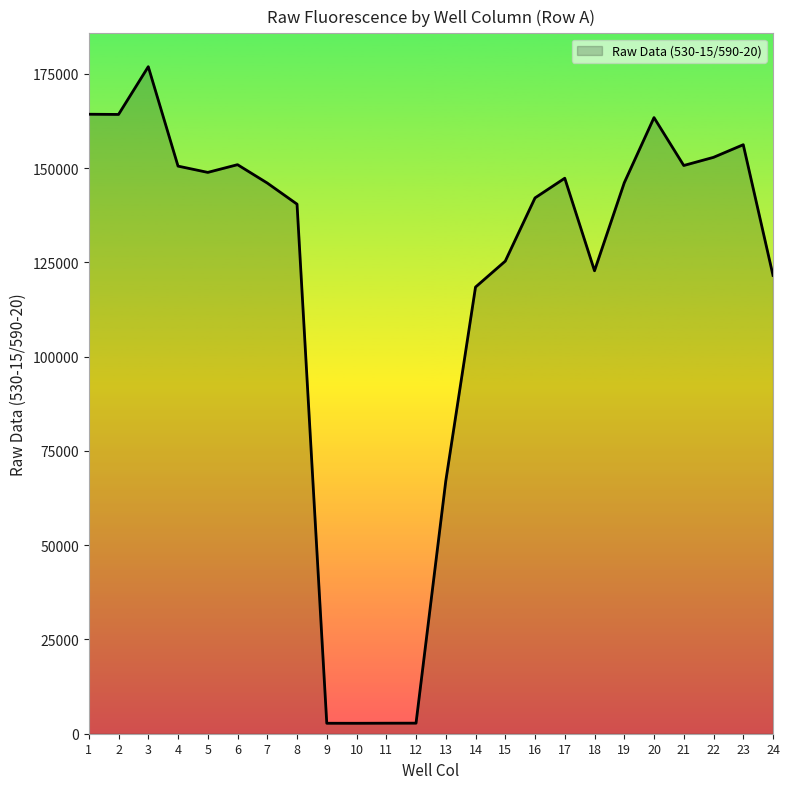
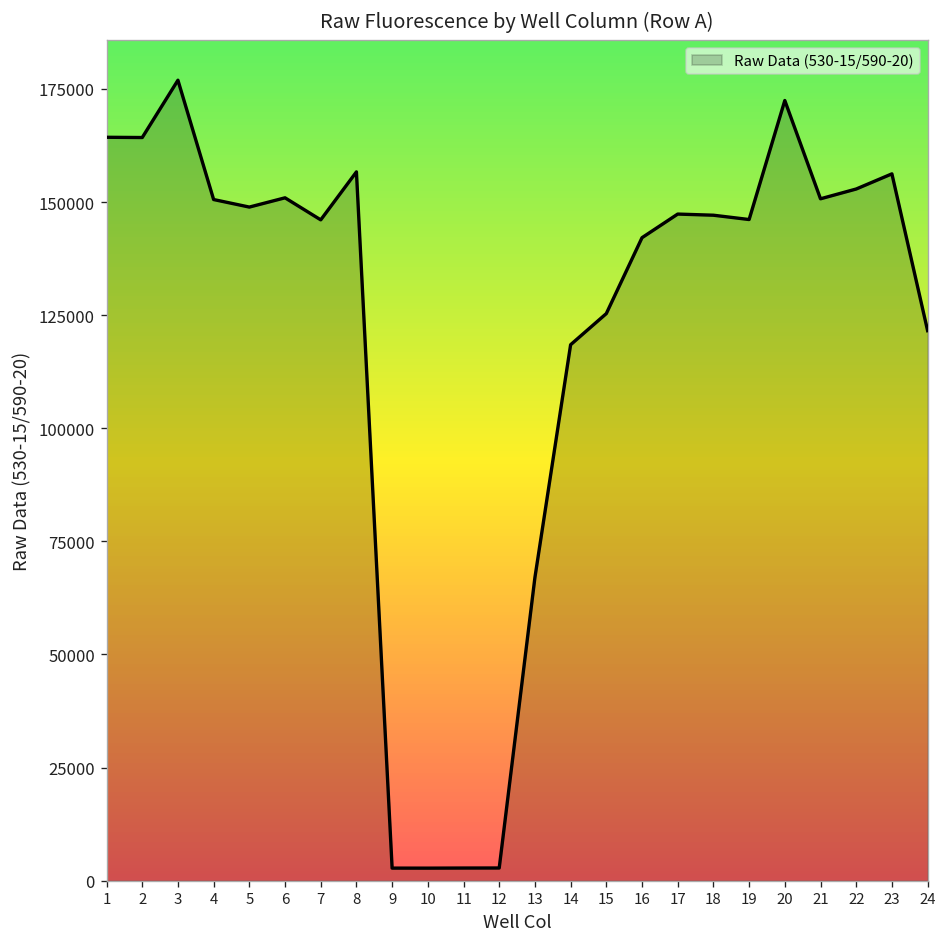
  {
    "1": 164000,
    "2": 164000,
    "3": 177000,
    "4": 151000,
    "5": 149000,
    "6": 151000,
    "7": 146000,
-   "8": 140000,
+   "8": 157000,
    "9": 3000,
    "10": 3000,
    "11": 3000,
    "12": 3000,
    "13": 67000,
    "14": 118000,
    "15": 125000,
    "16": 142000,
    "17": 147000,
-   "18": 123000,
+   "18": 147000,
    "19": 146000,
-   "20": 163000,
+   "20": 172000,
    "21": 151000,
    "22": 153000,
    "23": 156000,
    "24": 122000
  }
